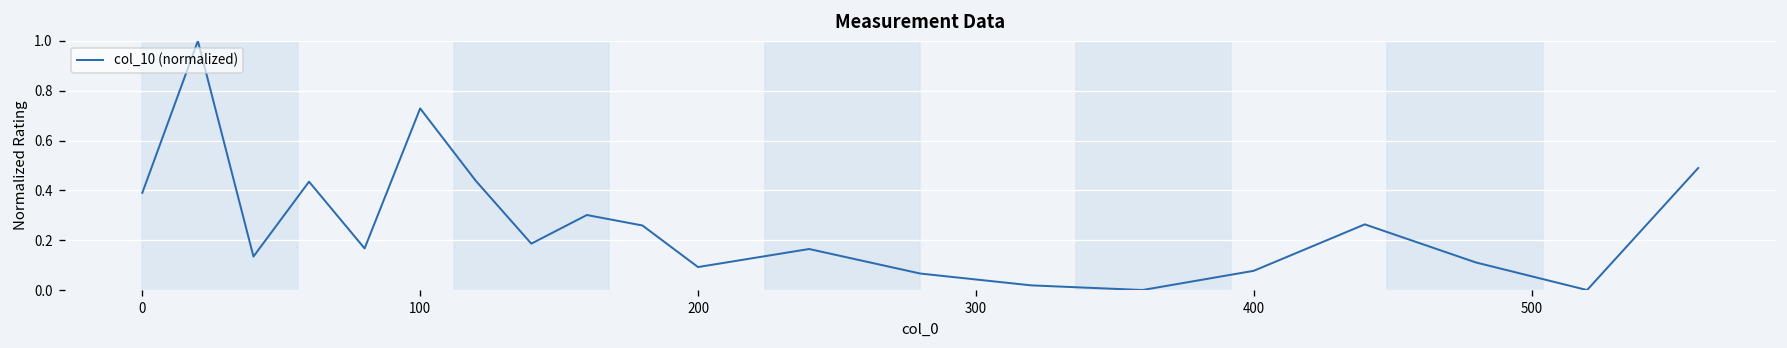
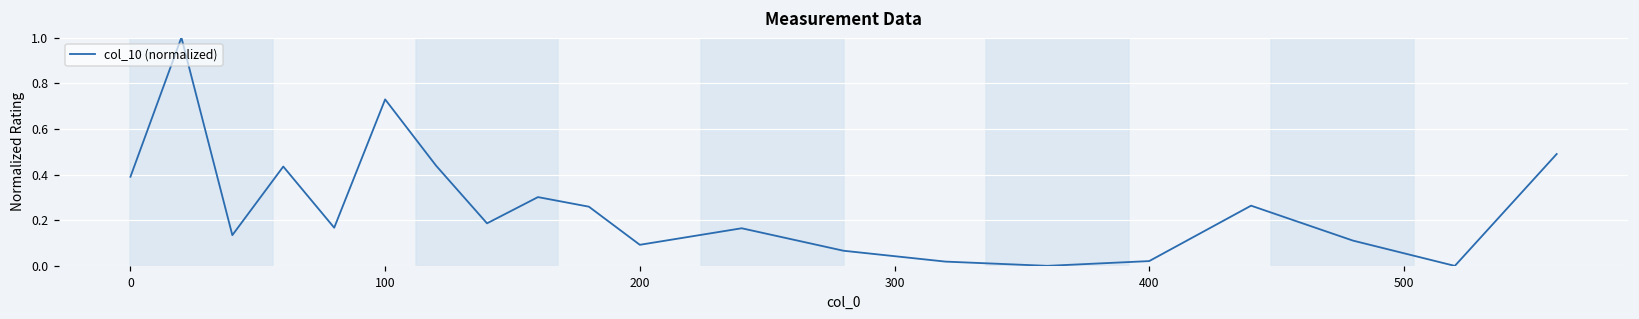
  {
    "0": 0.39,
    "100": 0.73,
    "200": 0.09,
-   "400": 0.08
+   "400": 0.02
  }
